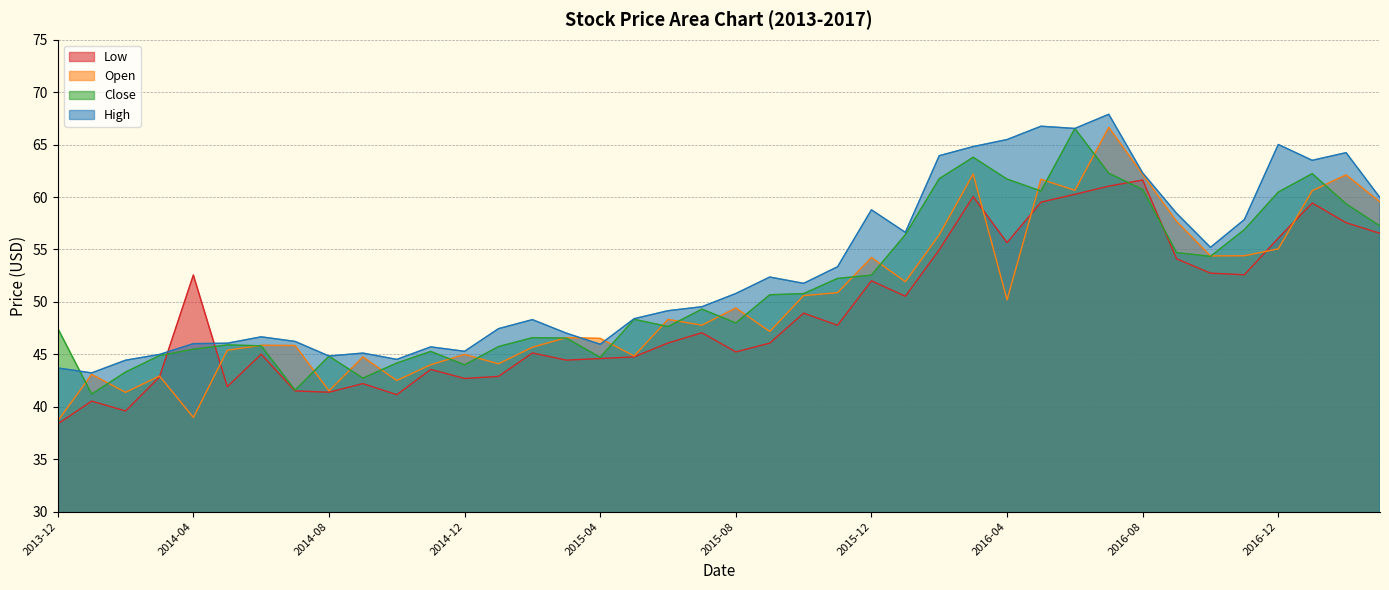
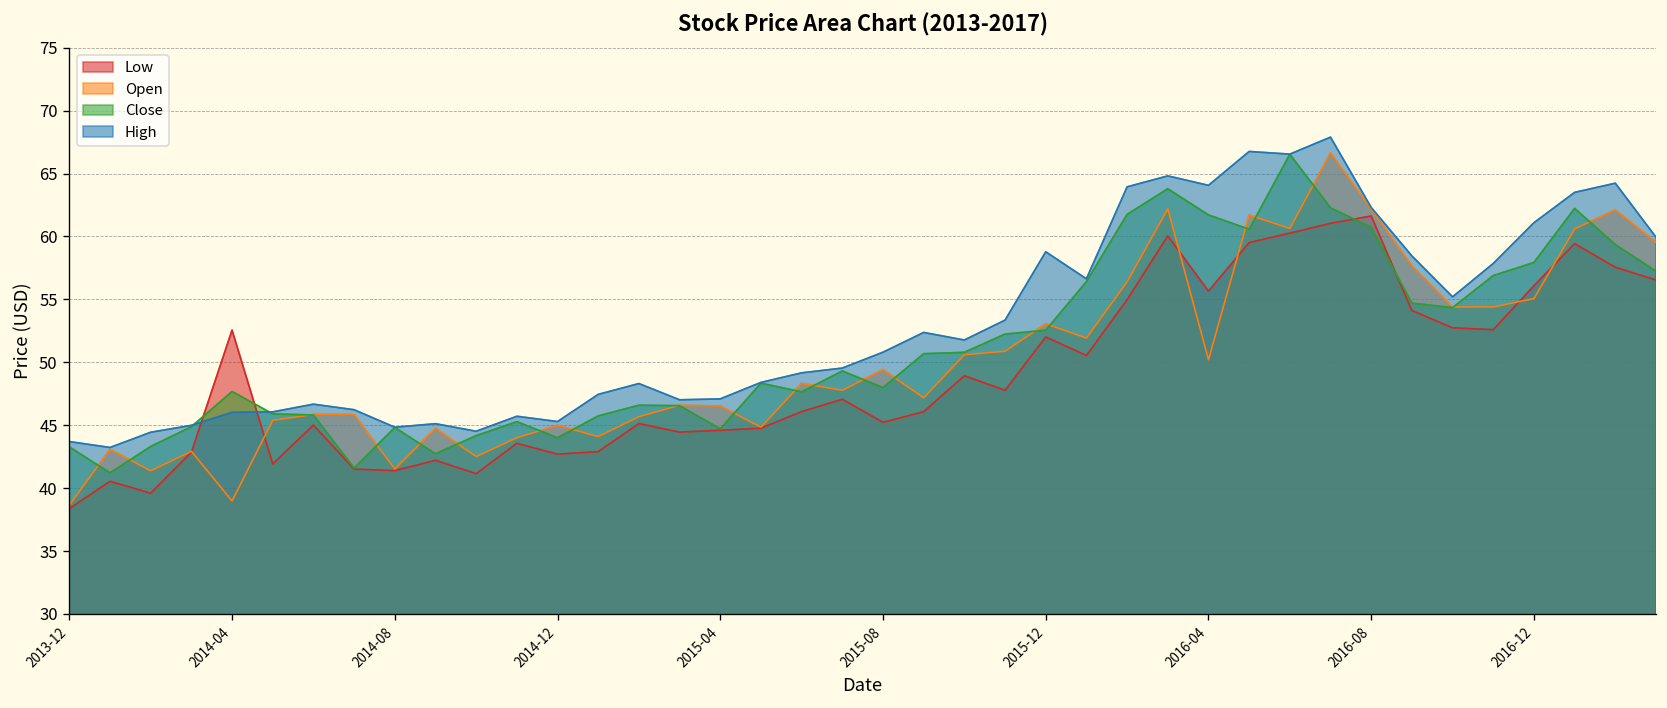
  {
    "Low": {
      "2013-12": 38.4,
      "2014-04": 52.6,
      "2014-12": 42.7,
      "2015-08": 45.2,
      "2015-12": 52.0,
      "2016-04": 55.7,
      "2016-08": 61.6,
      "2016-12": 56.1
    },
    "Open": {
      "2013-12": 38.7,
      "2014-04": 39.0,
      "2014-12": 45.0,
      "2015-04": 46.5,
      "2015-08": 49.4,
-     "2015-12": 54.2,
+     "2015-12": 53.1,
      "2016-04": 50.2,
      "2016-12": 55.1
    },
    "Close": {
-     "2013-12": 47.5,
-     "2014-04": 45.5,
+     "2013-12": 43.3,
+     "2014-04": 47.7,
      "2014-12": 44.0,
      "2015-08": 48.0,
      "2015-12": 52.6,
      "2016-04": 61.7,
      "2016-08": 60.7,
-     "2016-12": 60.5
+     "2016-12": 57.9
    },
    "High": {
      "2013-12": 43.7,
      "2014-04": 46.0,
      "2014-12": 45.3,
-     "2015-04": 46.0,
+     "2015-04": 47.1,
      "2015-08": 50.8,
      "2015-12": 58.8,
-     "2016-04": 65.5,
-     "2016-12": 65.0
+     "2016-04": 64.1,
+     "2016-12": 61.1
    }
  }
